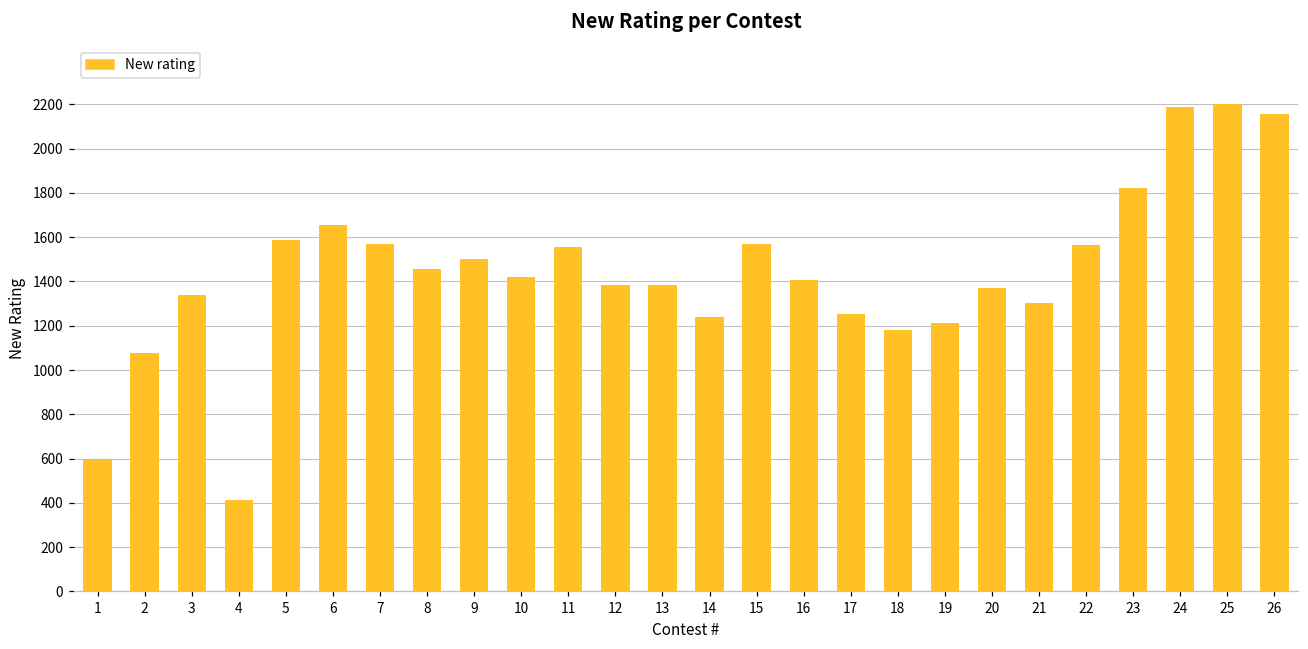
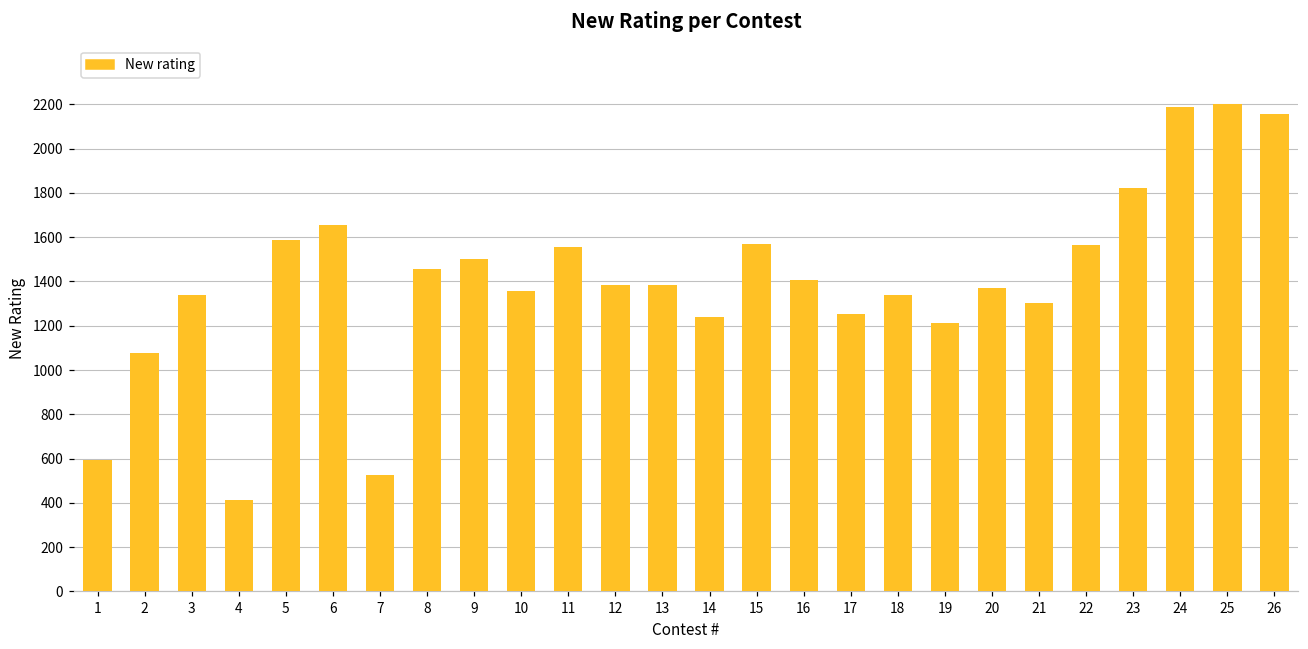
  {
    "1": 600,
    "2": 1080,
    "3": 1340,
    "4": 420,
    "5": 1590,
    "6": 1660,
-   "7": 1570,
+   "7": 530,
    "8": 1460,
    "9": 1500,
-   "10": 1420,
+   "10": 1360,
    "11": 1560,
    "12": 1380,
    "13": 1380,
    "14": 1240,
    "15": 1570,
    "16": 1410,
    "17": 1260,
-   "18": 1180,
+   "18": 1340,
    "19": 1210,
    "20": 1370,
    "21": 1300,
    "22": 1560,
    "23": 1820,
    "24": 2190,
    "25": 2200,
    "26": 2150
  }
